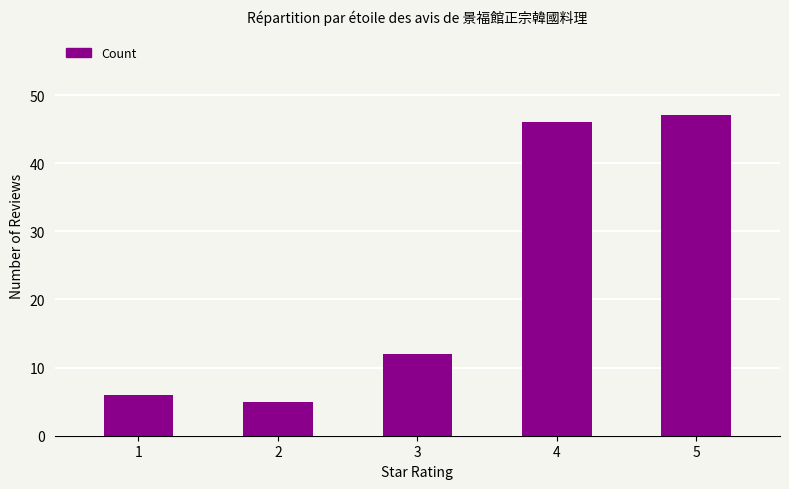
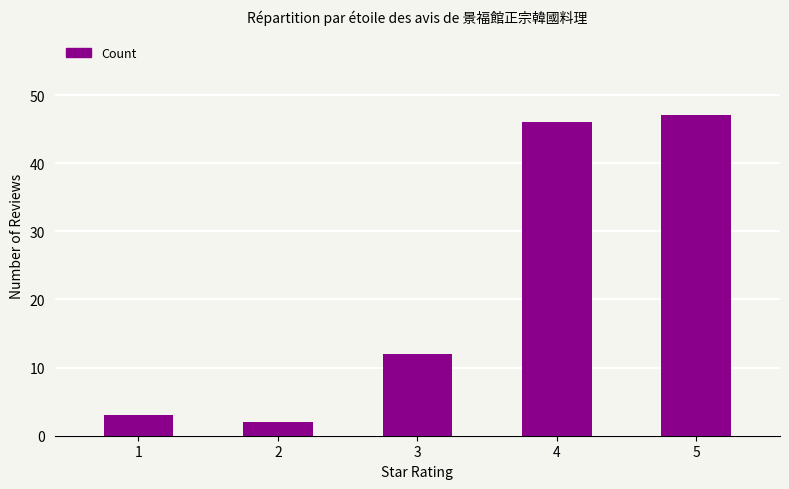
  {
-   "1": 6,
-   "2": 5,
+   "1": 3,
+   "2": 2,
    "3": 12,
    "4": 46,
    "5": 47
  }
